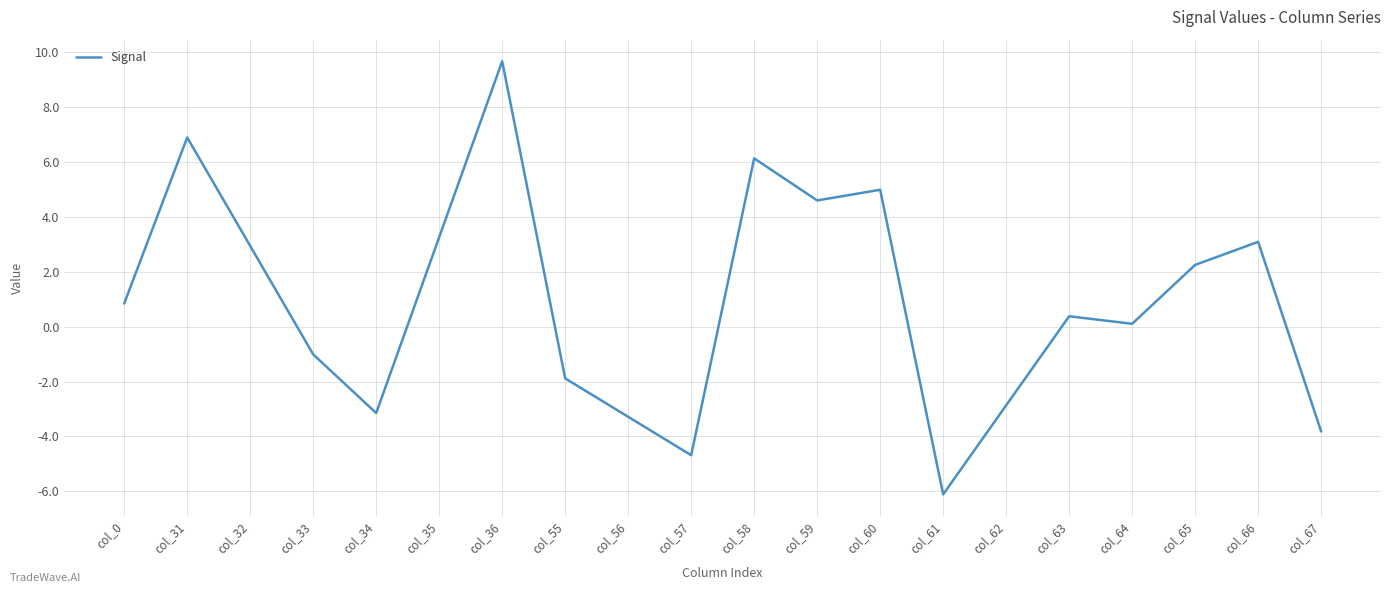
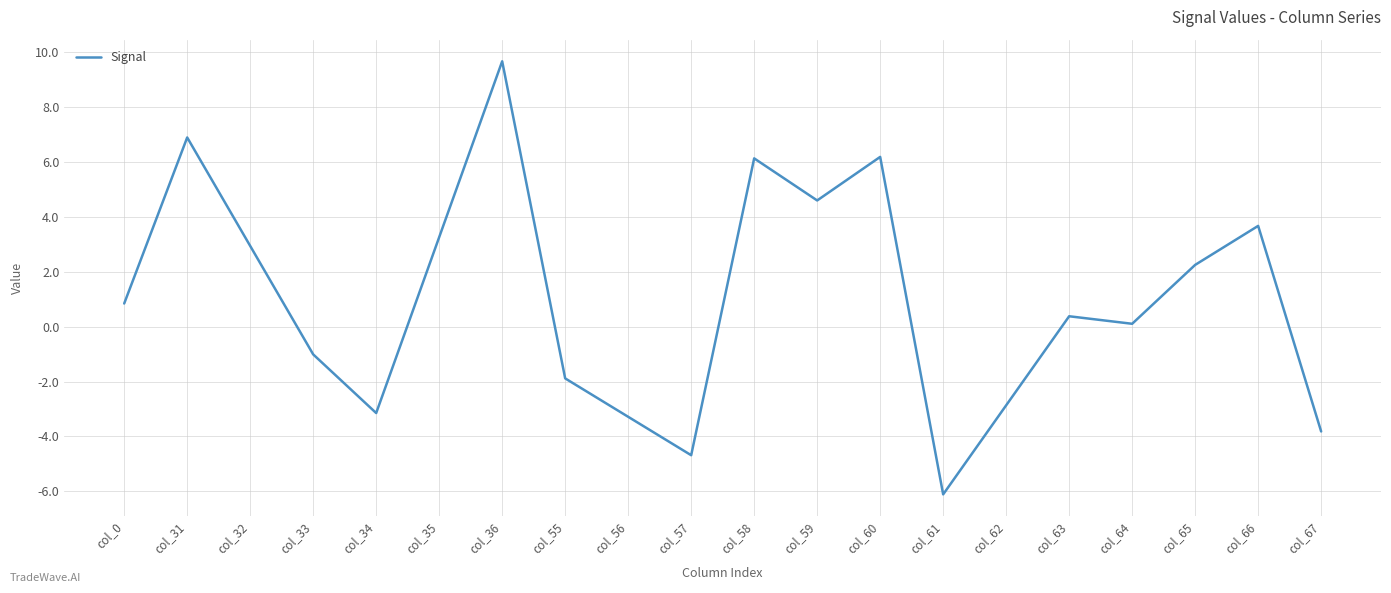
  {
    "col_0": 0.8,
    "col_31": 6.9,
    "col_32": 2.9,
    "col_33": -1.0,
    "col_34": -3.1,
    "col_35": 3.3,
    "col_36": 9.7,
    "col_55": -1.9,
    "col_56": -3.3,
    "col_57": -4.7,
    "col_58": 6.1,
    "col_59": 4.6,
-   "col_60": 5.0,
+   "col_60": 6.2,
    "col_61": -6.1,
    "col_62": -2.9,
    "col_63": 0.4,
    "col_64": 0.1,
    "col_65": 2.2,
-   "col_66": 3.1,
+   "col_66": 3.7,
    "col_67": -3.8
  }
